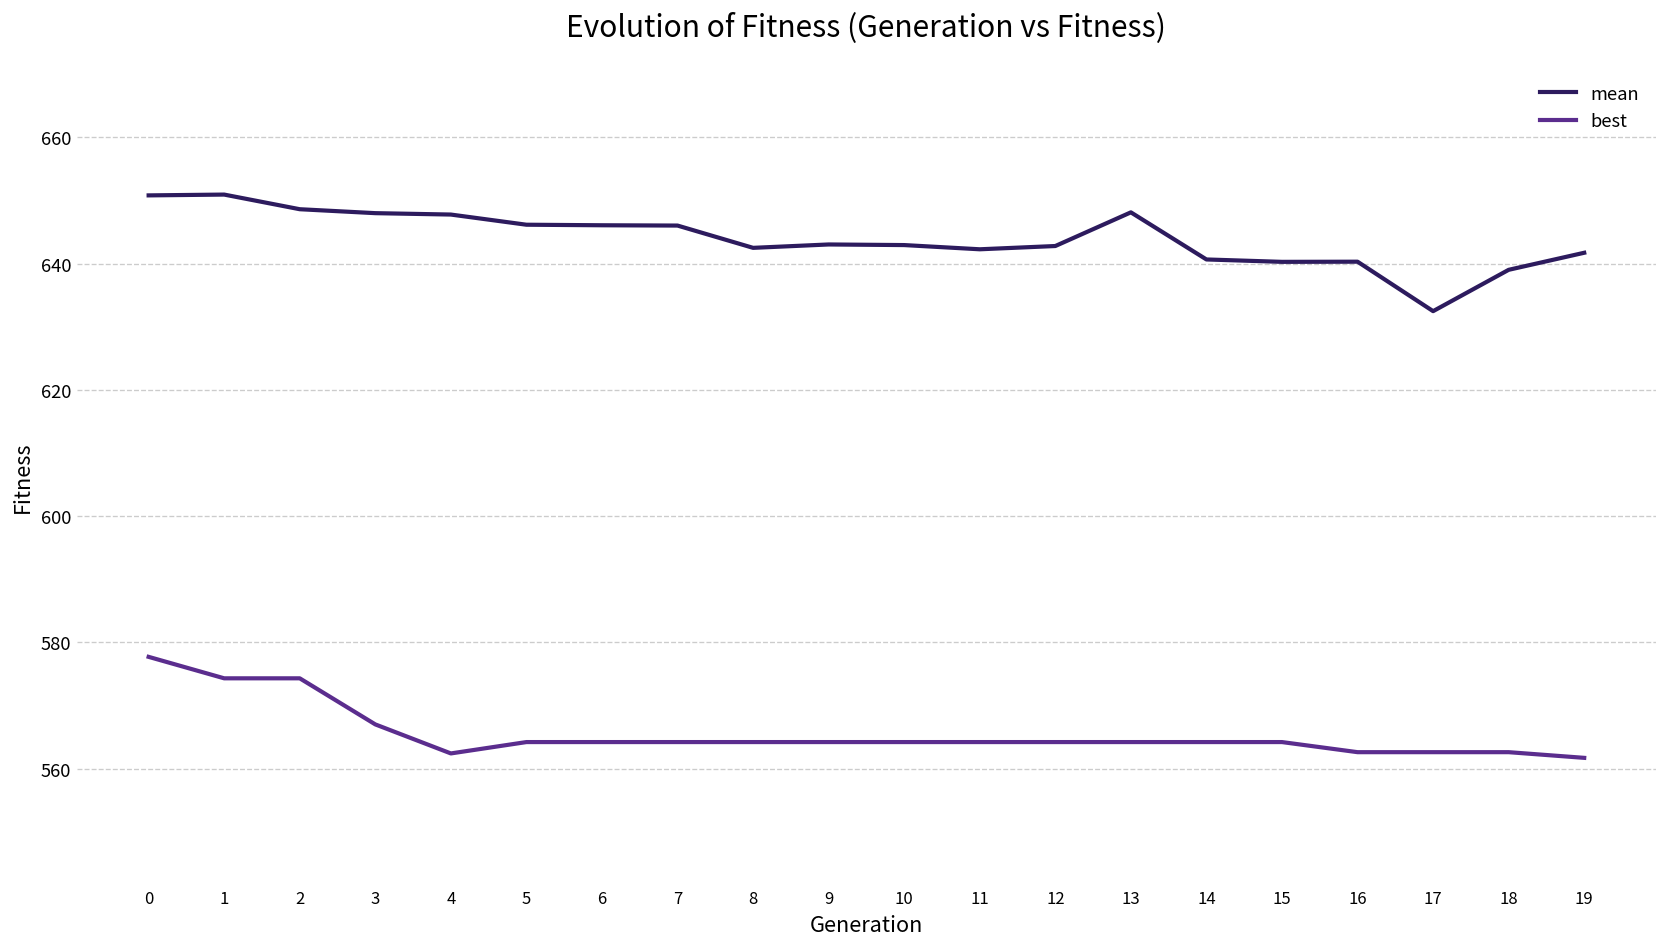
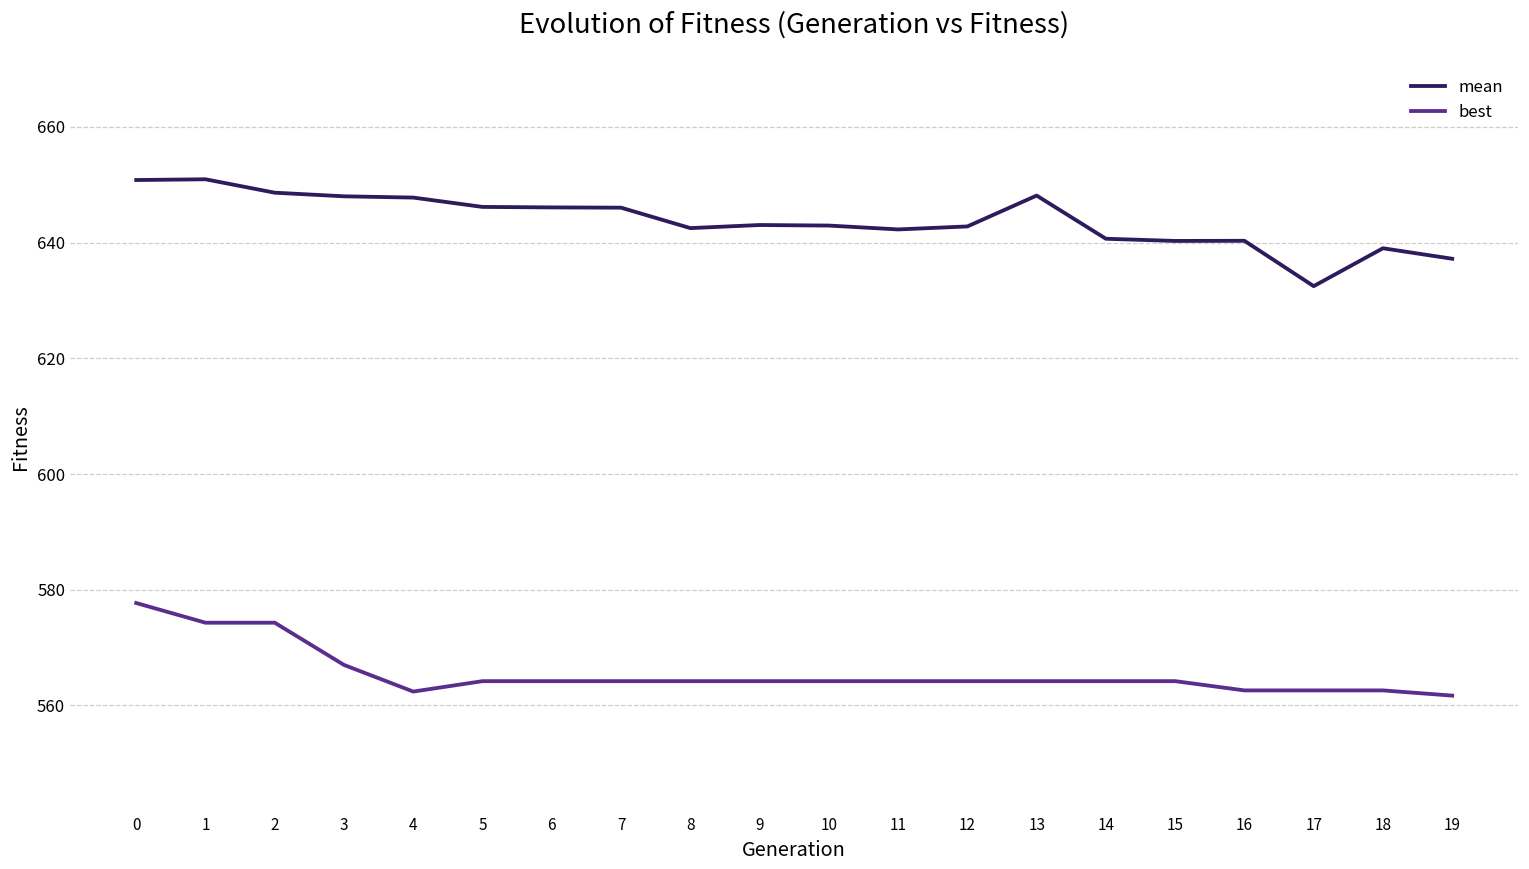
  {
    "mean": {
      "0": 651,
      "1": 651,
      "2": 649,
      "3": 648,
      "4": 648,
      "5": 646,
      "6": 646,
      "7": 646,
      "8": 642,
      "9": 643,
      "10": 643,
      "11": 642,
      "12": 643,
      "13": 648,
      "14": 641,
      "15": 640,
      "16": 640,
      "17": 632,
      "18": 639,
-     "19": 642
+     "19": 637
    },
    "best": {
      "0": 578,
      "1": 574,
      "2": 574,
      "3": 567,
      "4": 562,
      "5": 564,
      "6": 564,
      "7": 564,
      "8": 564,
      "9": 564,
      "10": 564,
      "11": 564,
      "12": 564,
      "13": 564,
      "14": 564,
      "15": 564,
      "16": 563,
      "17": 563,
      "18": 563,
      "19": 562
    }
  }
